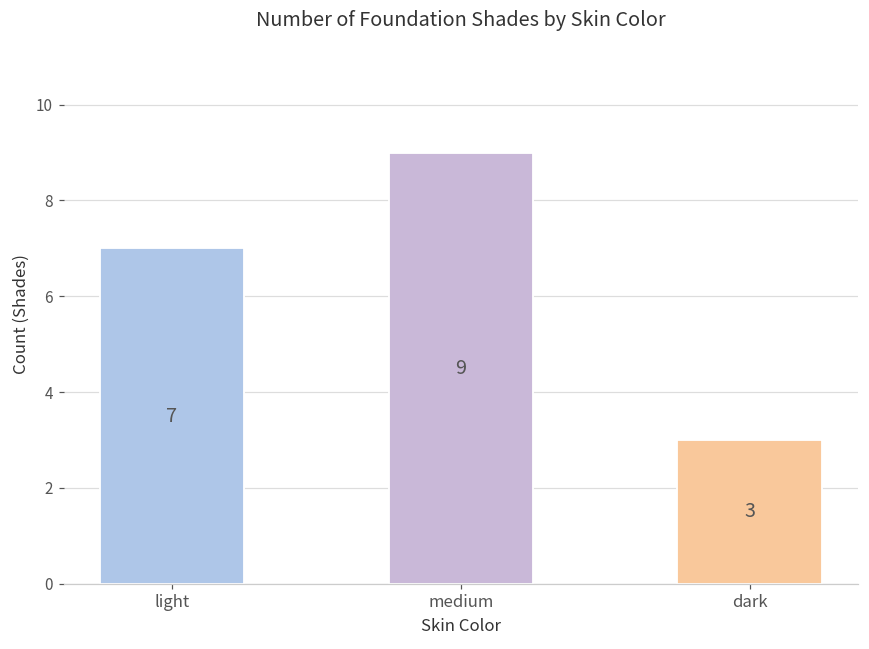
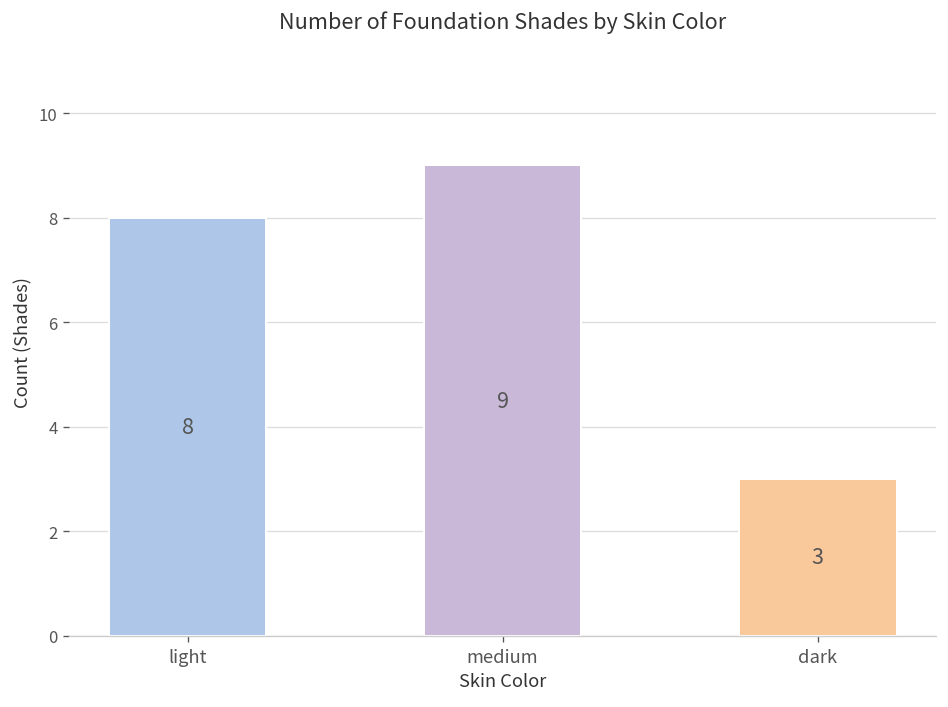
  {
-   "light": 7,
+   "light": 8,
    "medium": 9,
    "dark": 3
  }
